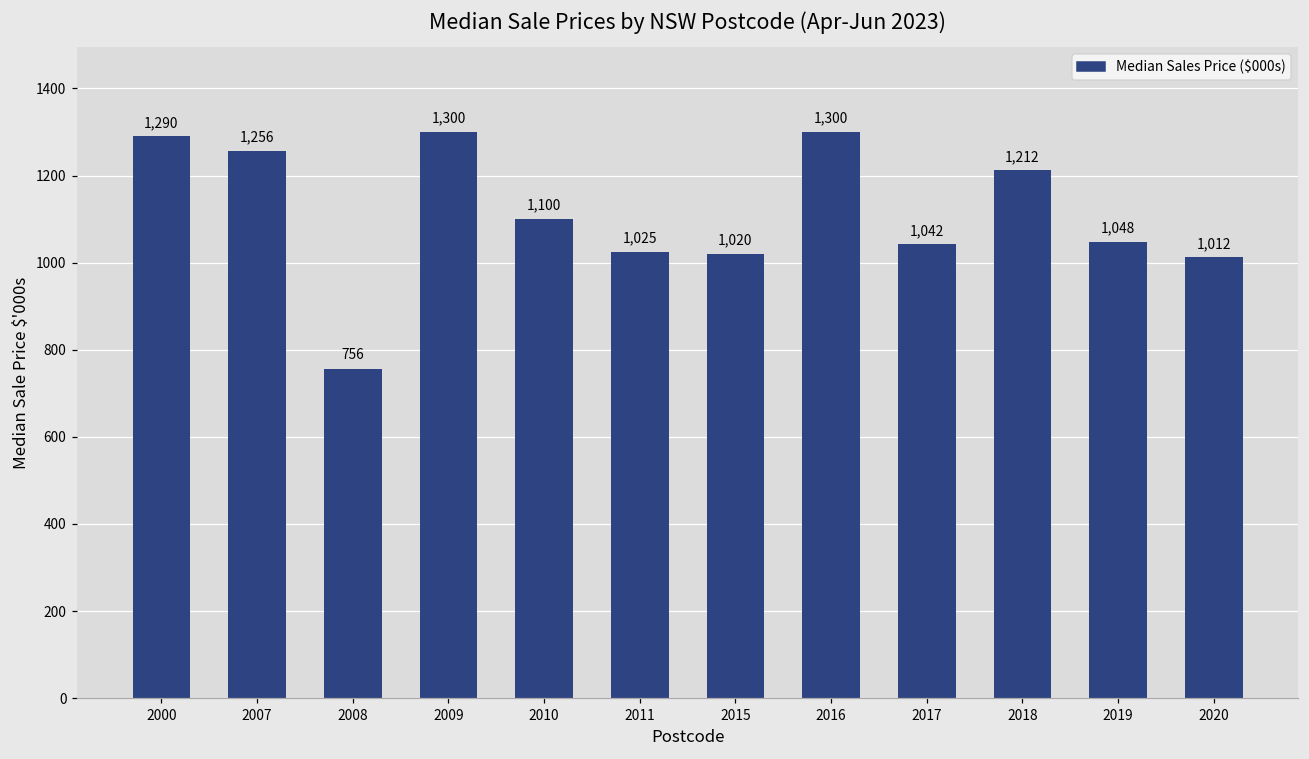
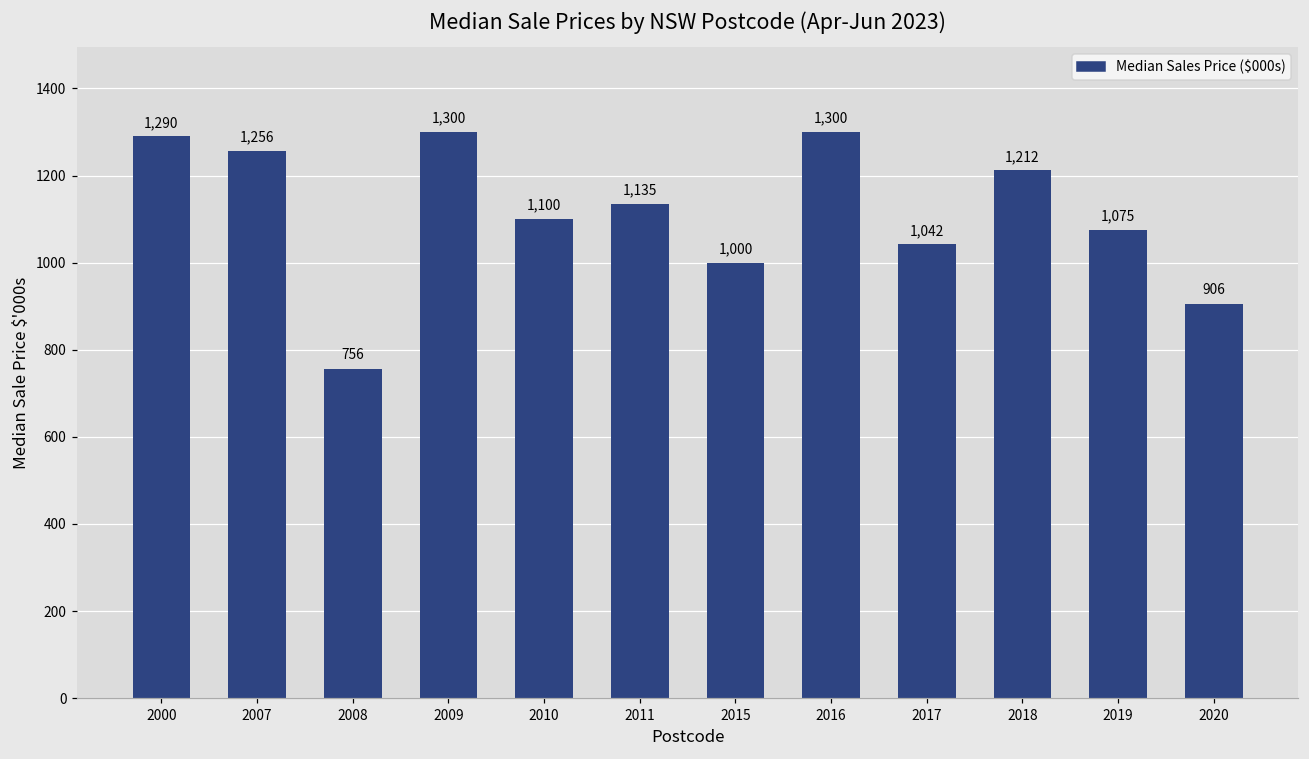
  {
    "2000": "1,290",
    "2007": "1,256",
    "2008": "756",
    "2009": "1,300",
    "2010": "1,100",
-   "2011": "1,025",
-   "2015": "1,020",
+   "2011": "1,135",
+   "2015": "1,000",
    "2016": "1,300",
    "2017": "1,042",
    "2018": "1,212",
-   "2019": "1,048",
-   "2020": "1,012"
+   "2019": "1,075",
+   "2020": "906"
  }
